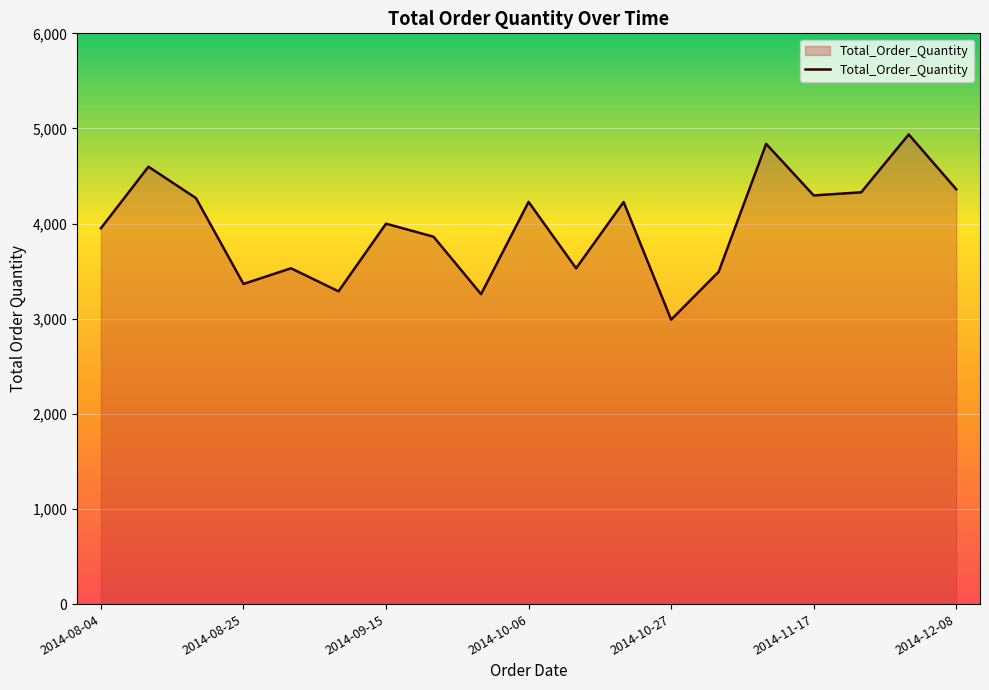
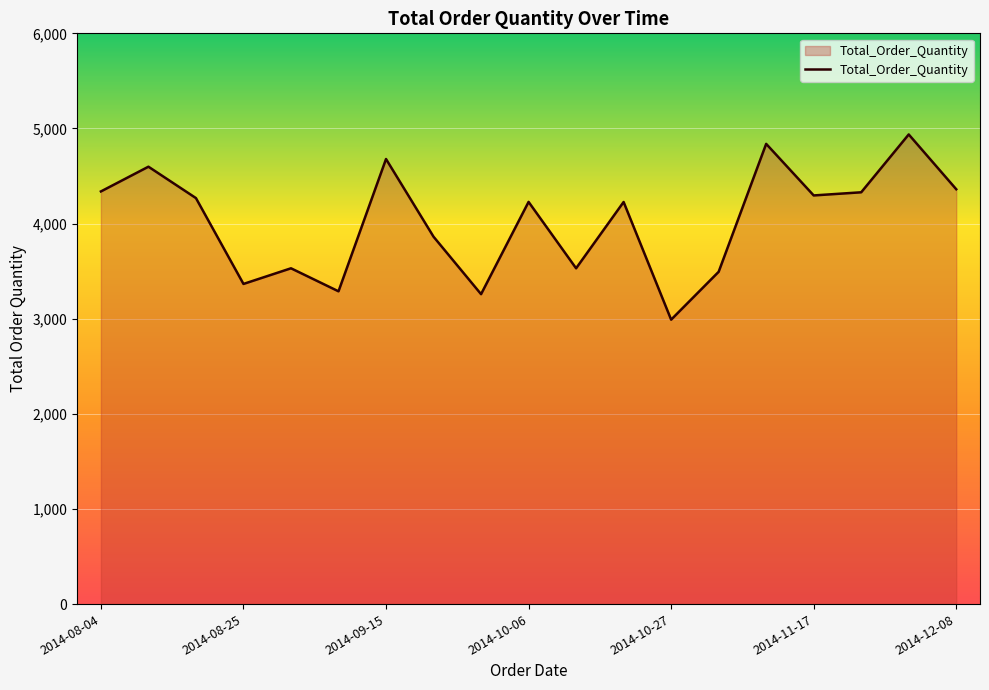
  {
-   "2014-08-04": "4,000",
+   "2014-08-04": "4,300",
    "2014-08-25": "3,400",
-   "2014-09-15": "4,000",
+   "2014-09-15": "4,700",
    "2014-10-06": "4,200",
    "2014-10-27": "3,000",
    "2014-11-17": "4,300",
    "2014-12-08": "4,400"
  }
